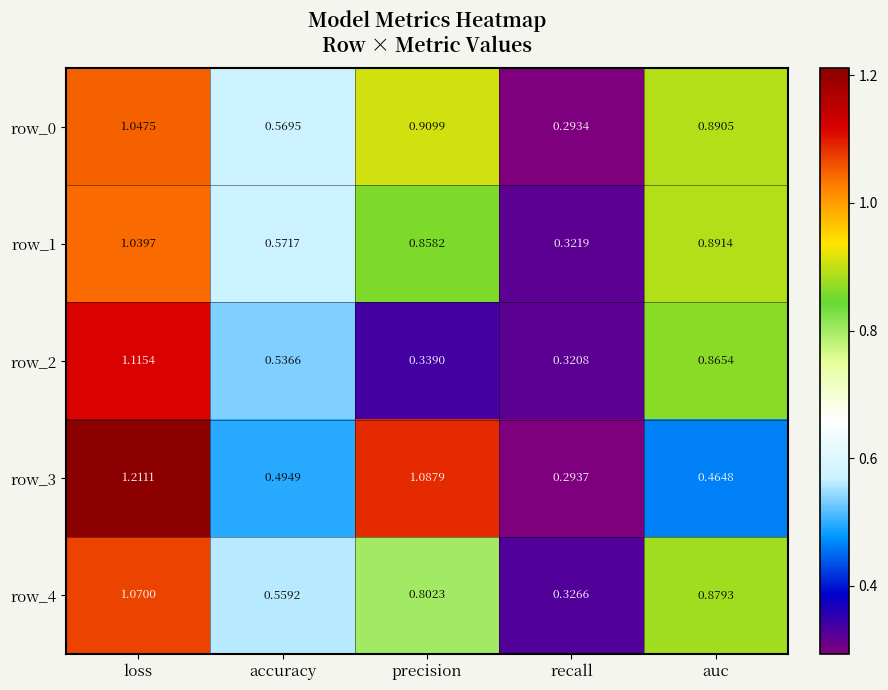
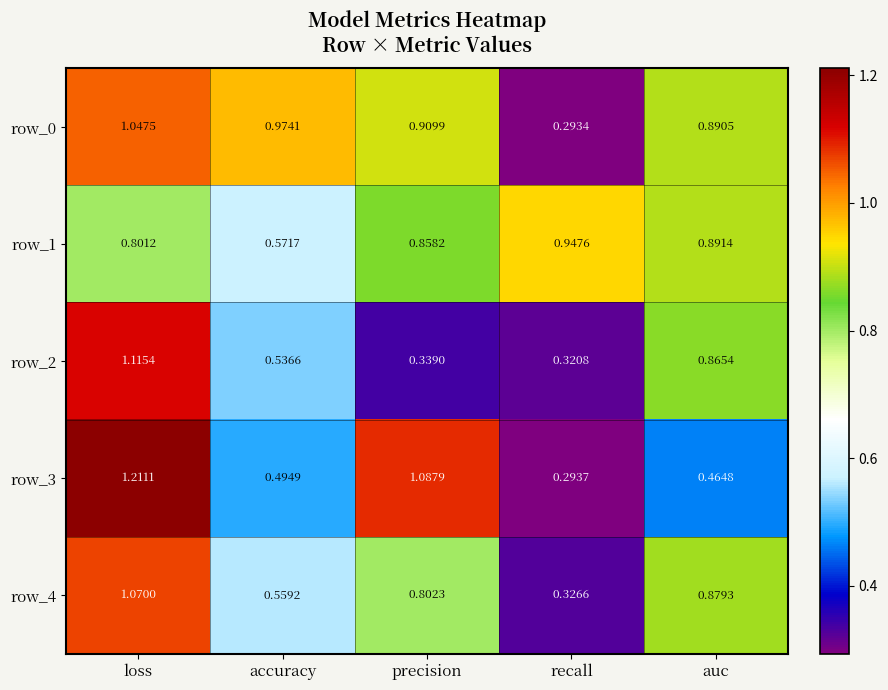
  {
    "row_0": {
      "loss": 1.0475,
-     "accuracy": 0.5695,
+     "accuracy": 0.9741,
      "precision": 0.9099,
      "recall": 0.2934,
      "auc": 0.8905
    },
    "row_1": {
-     "loss": 1.0397,
+     "loss": 0.8012,
      "accuracy": 0.5717,
      "precision": 0.8582,
-     "recall": 0.3219,
+     "recall": 0.9476,
      "auc": 0.8914
    },
    "row_2": {
      "loss": 1.1154,
      "accuracy": 0.5366,
      "precision": 0.3390,
      "recall": 0.3208,
      "auc": 0.8654
    },
    "row_3": {
      "loss": 1.2111,
      "accuracy": 0.4949,
      "precision": 1.0879,
      "recall": 0.2937,
      "auc": 0.4648
    },
    "row_4": {
      "loss": 1.0700,
      "accuracy": 0.5592,
      "precision": 0.8023,
      "recall": 0.3266,
      "auc": 0.8793
    }
  }
